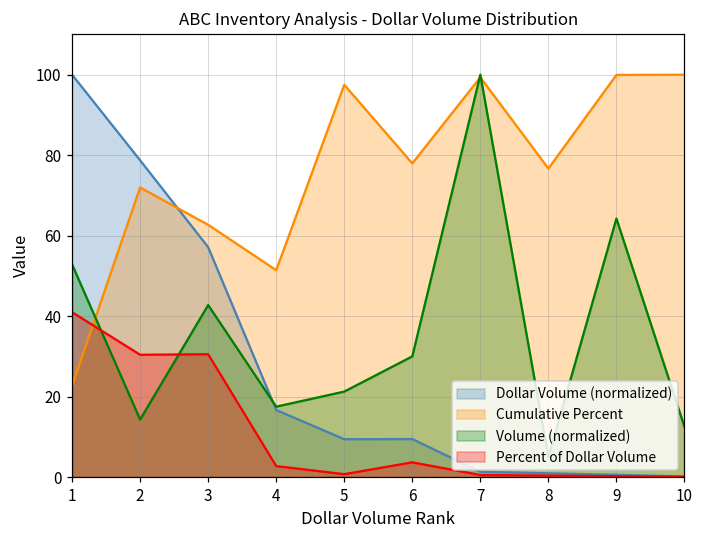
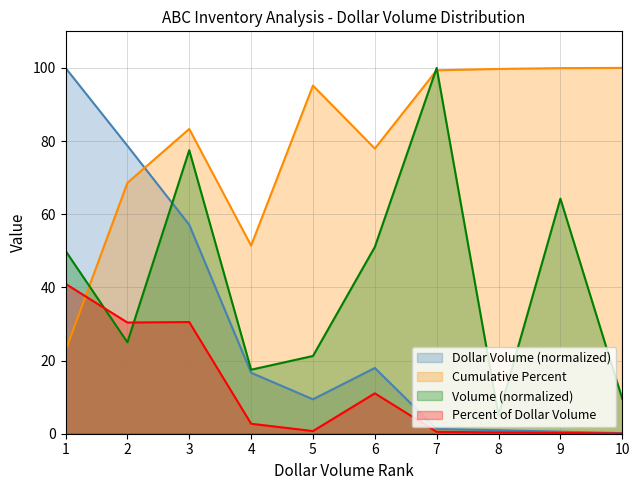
  {
    "Dollar Volume (normalized)": {
      "1": 100,
      "2": 79,
      "3": 57,
      "4": 17,
      "5": 9,
-     "6": 9,
+     "6": 18,
      "7": 1
    },
    "Cumulative Percent": {
      "1": 23,
-     "2": 72,
-     "3": 63,
+     "2": 69,
+     "3": 83,
      "4": 51,
-     "5": 98,
+     "5": 95,
      "6": 78,
-     "8": 77,
+     "8": 100,
      "9": 100,
      "10": 100
    },
    "Volume (normalized)": {
-     "1": 53,
-     "2": 14,
-     "3": 43,
+     "1": 50,
+     "2": 25,
+     "3": 78,
      "4": 18,
      "5": 21,
-     "6": 30,
+     "6": 51,
      "9": 64,
-     "10": 13
+     "10": 10
    },
    "Percent of Dollar Volume": {
      "1": 41,
      "2": 30,
      "3": 31,
      "4": 3,
      "5": 1,
-     "6": 4,
+     "6": 11,
      "7": 1
    }
  }
